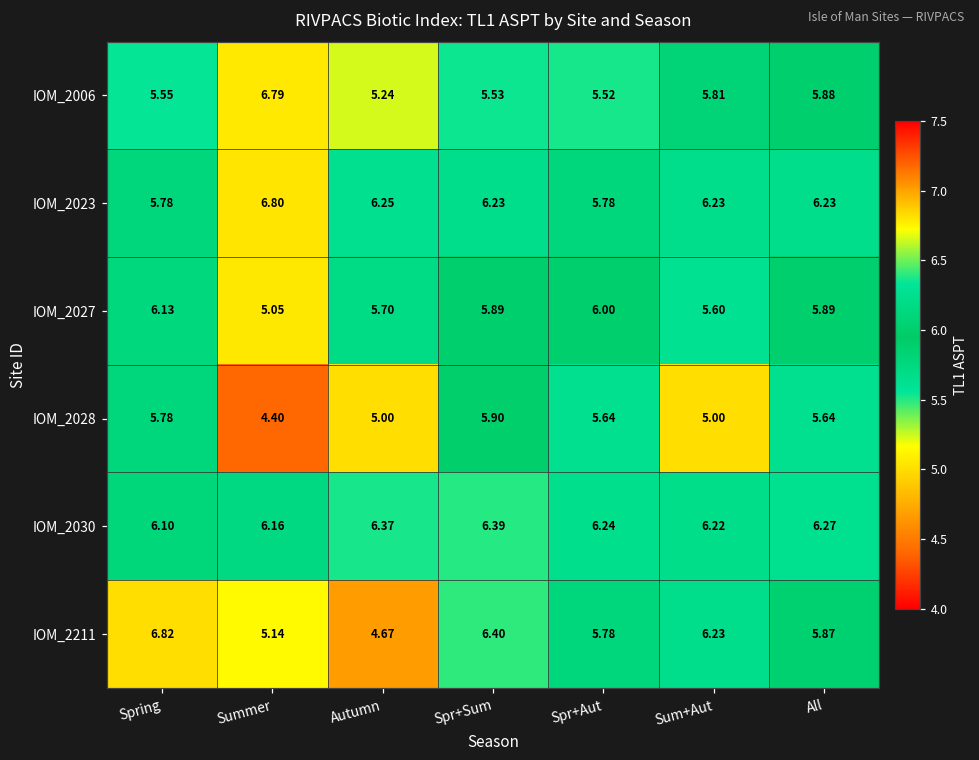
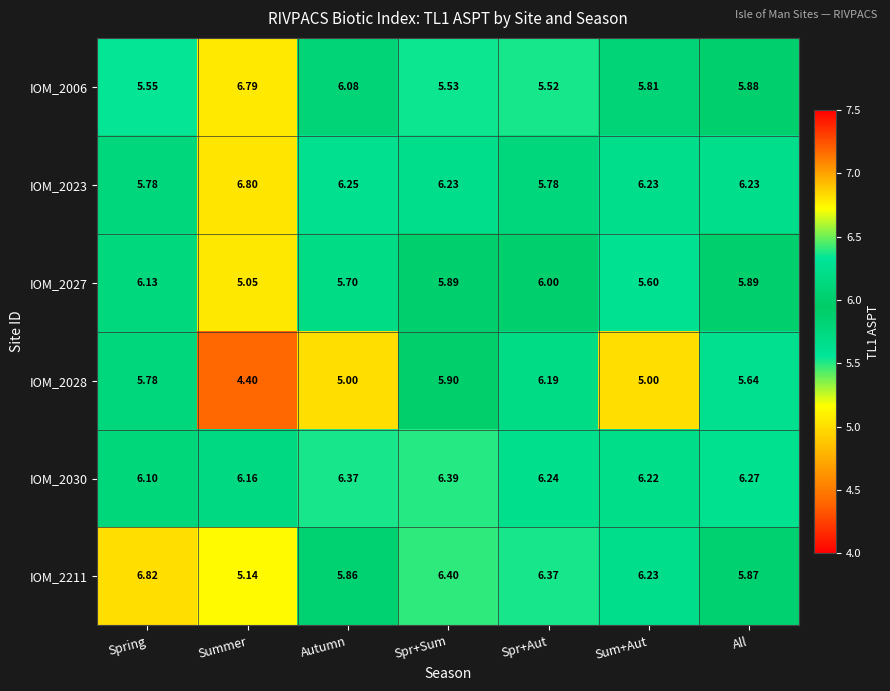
  {
    "IOM_2006": {
      "Spring": 5.55,
      "Summer": 6.79,
-     "Autumn": 5.24,
+     "Autumn": 6.08,
      "Spr+Sum": 5.53,
      "Spr+Aut": 5.52,
      "Sum+Aut": 5.81,
      "All": 5.88
    },
    "IOM_2023": {
      "Spring": 5.78,
      "Summer": 6.80,
      "Autumn": 6.25,
      "Spr+Sum": 6.23,
      "Spr+Aut": 5.78,
      "Sum+Aut": 6.23,
      "All": 6.23
    },
    "IOM_2027": {
      "Spring": 6.13,
      "Summer": 5.05,
      "Autumn": 5.70,
      "Spr+Sum": 5.89,
      "Spr+Aut": 6.00,
      "Sum+Aut": 5.60,
      "All": 5.89
    },
    "IOM_2028": {
      "Spring": 5.78,
      "Summer": 4.40,
      "Autumn": 5.00,
      "Spr+Sum": 5.90,
-     "Spr+Aut": 5.64,
+     "Spr+Aut": 6.19,
      "Sum+Aut": 5.00,
      "All": 5.64
    },
    "IOM_2030": {
      "Spring": 6.10,
      "Summer": 6.16,
      "Autumn": 6.37,
      "Spr+Sum": 6.39,
      "Spr+Aut": 6.24,
      "Sum+Aut": 6.22,
      "All": 6.27
    },
    "IOM_2211": {
      "Spring": 6.82,
      "Summer": 5.14,
-     "Autumn": 4.67,
+     "Autumn": 5.86,
      "Spr+Sum": 6.40,
-     "Spr+Aut": 5.78,
+     "Spr+Aut": 6.37,
      "Sum+Aut": 6.23,
      "All": 5.87
    }
  }
